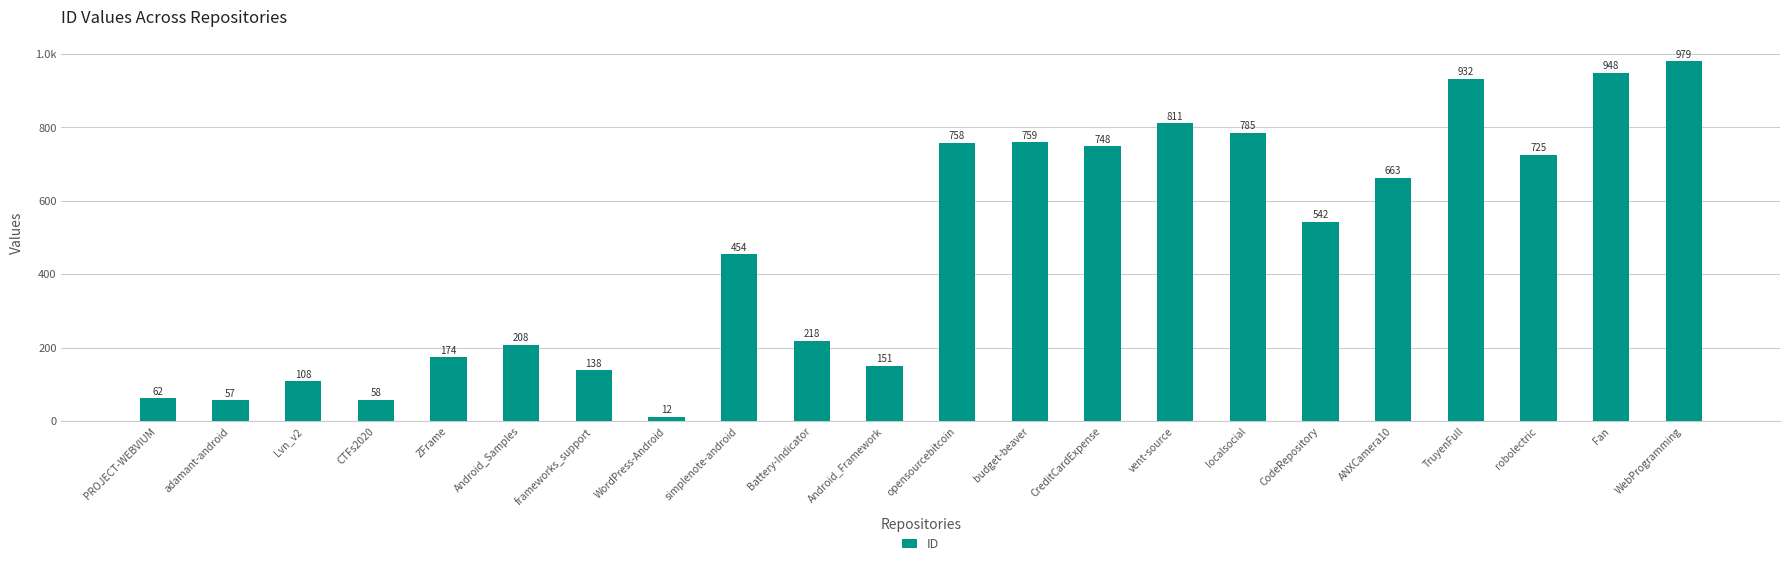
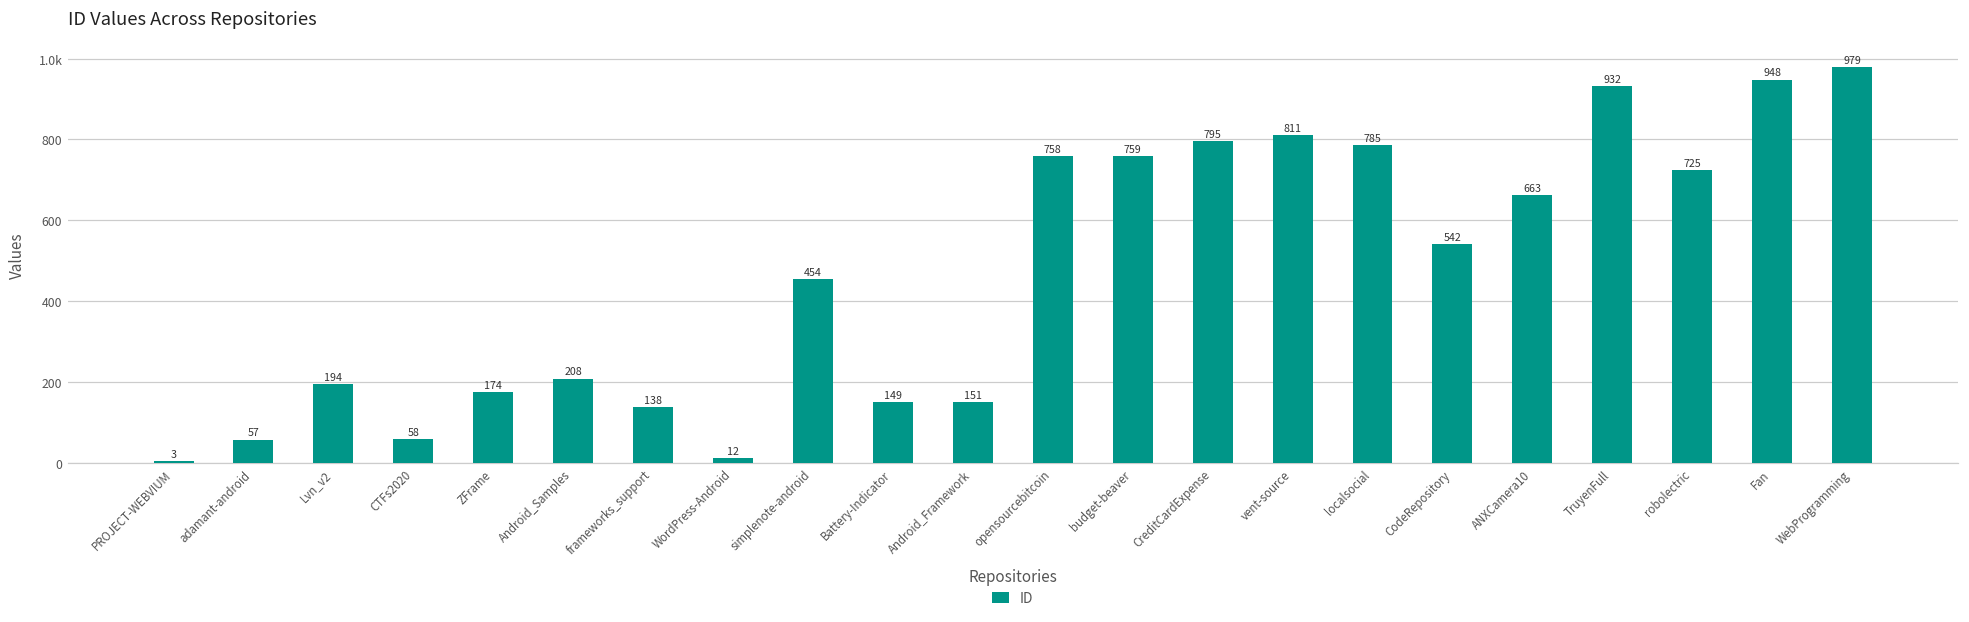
  {
-   "PROJECT-WEBVIUM": 62,
+   "PROJECT-WEBVIUM": 3,
    "adamant-android": 57,
-   "Lvn_v2": 108,
+   "Lvn_v2": 194,
    "CTFs2020": 58,
    "ZFrame": 174,
    "Android_Samples": 208,
    "frameworks_support": 138,
    "WordPress-Android": 12,
    "simplenote-android": 454,
-   "Battery-Indicator": 218,
+   "Battery-Indicator": 149,
    "Android_Framework": 151,
    "opensourcebitcoin": 758,
    "budget-beaver": 759,
-   "CreditCardExpense": 748,
+   "CreditCardExpense": 795,
    "vent-source": 811,
    "localsocial": 785,
    "CodeRepository": 542,
    "ANXCamera10": 663,
    "TruyenFull": 932,
    "robolectric": 725,
    "Fan": 948,
    "WebProgramming": 979
  }
